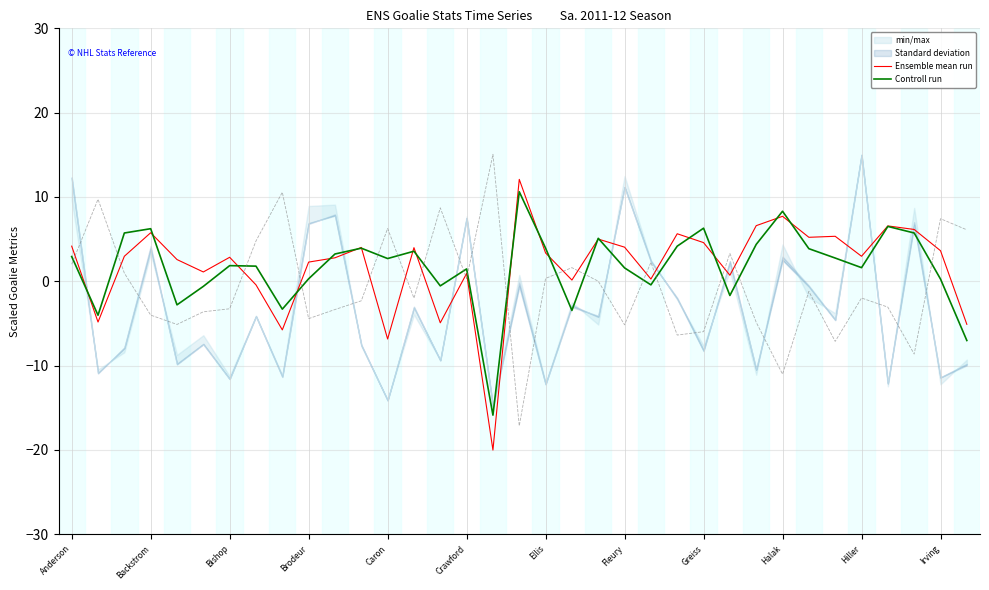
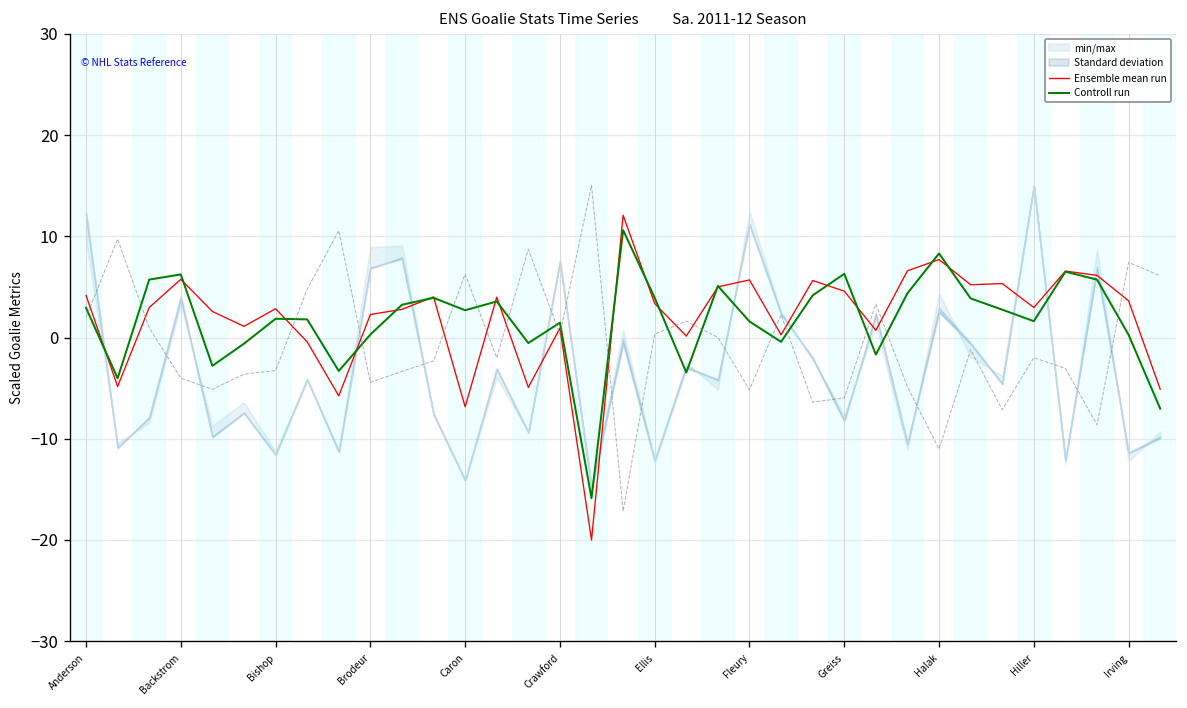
  {
    "Ensemble mean run": {
      "Anderson": 4,
      "Backstrom": 6,
      "Bishop": 3,
      "Brodeur": 2,
      "Caron": -7,
      "Crawford": 1,
      "Ellis": 3,
-     "Fleury": 4,
+     "Fleury": 6,
      "Greiss": 5,
      "Halak": 8,
      "Hiller": 3,
      "Irving": 4
    },
    "Controll run": {
      "Anderson": 3,
      "Backstrom": 6,
      "Bishop": 2,
      "Brodeur": 0,
      "Caron": 3,
      "Crawford": 1,
      "Ellis": 4,
      "Fleury": 2,
      "Greiss": 6,
      "Halak": 8,
      "Hiller": 2,
      "Irving": 0
    }
  }
